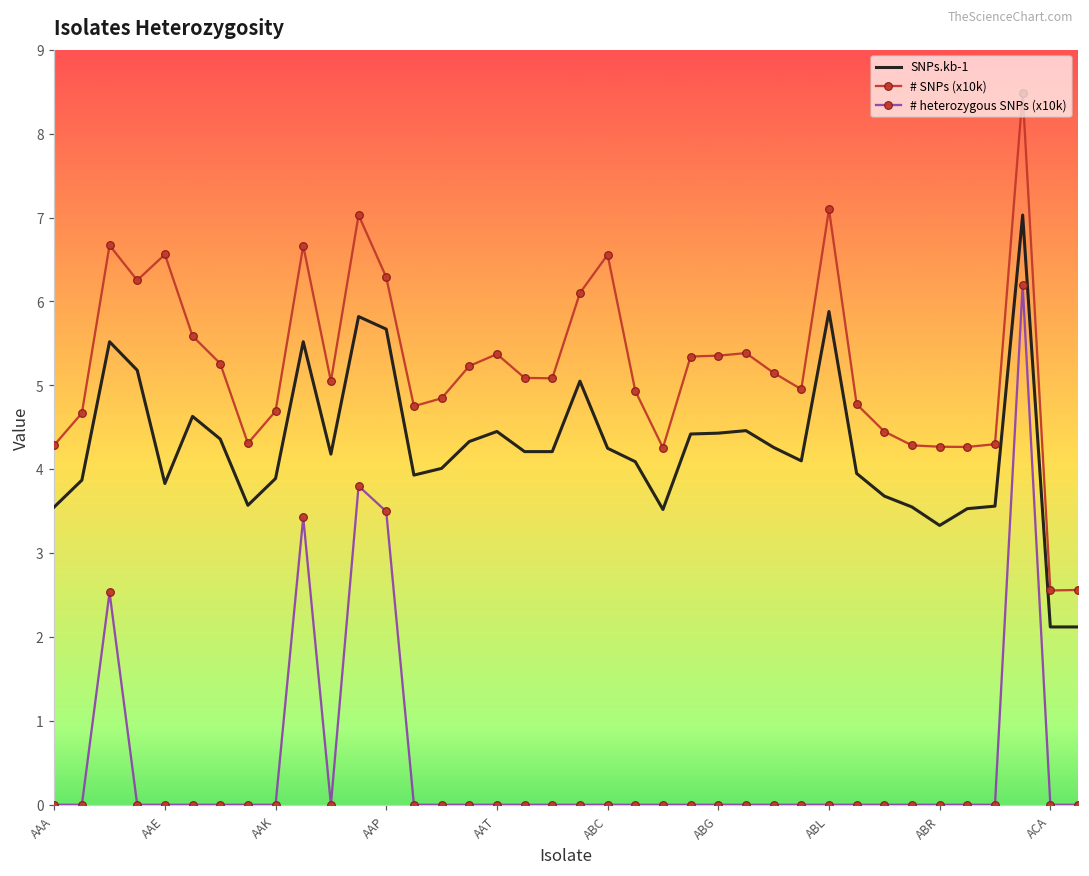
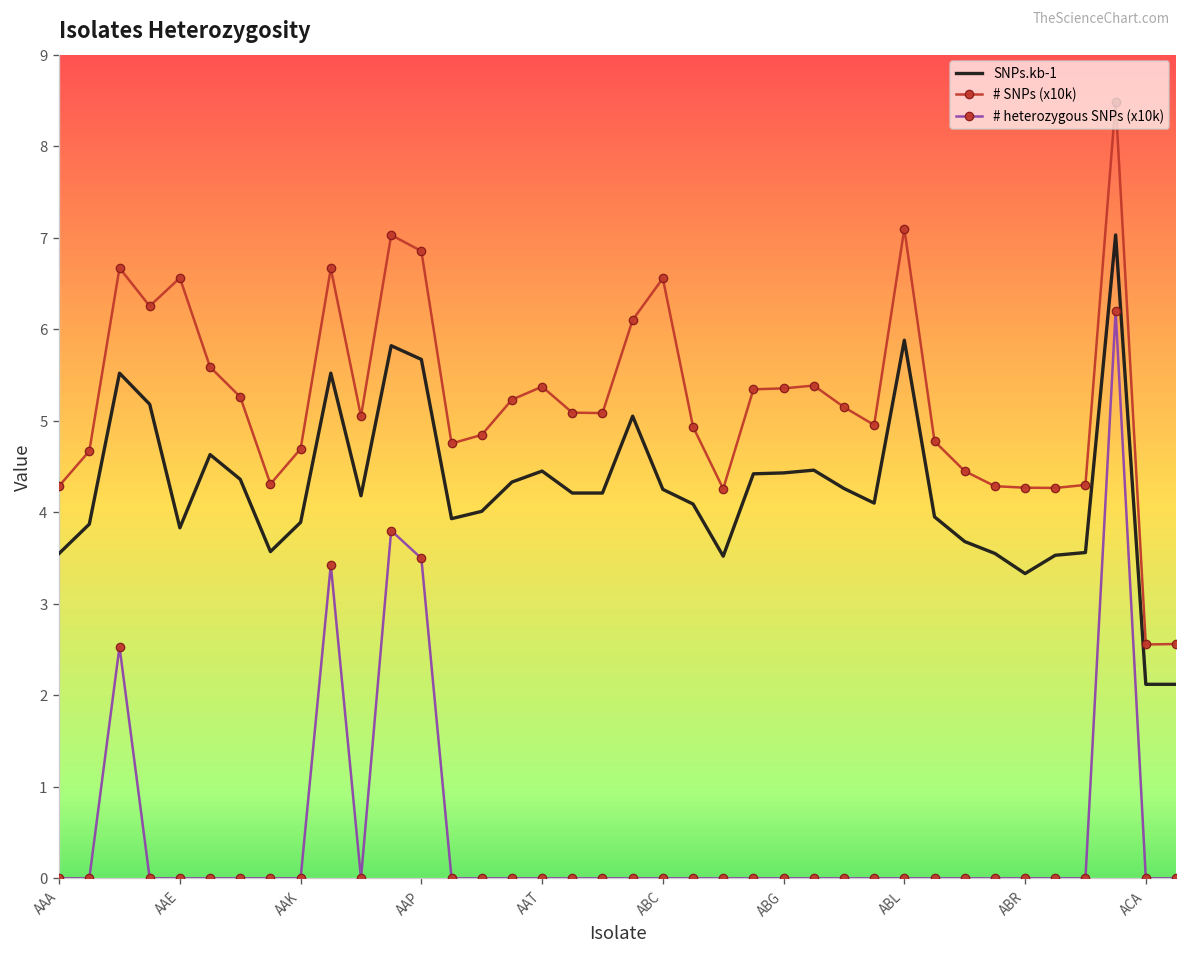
  {
    "SNPs.kb-1": {
      "AAA": 3.6,
      "AAE": 3.8,
      "AAK": 3.9,
      "AAP": 5.7,
      "AAT": 4.5,
      "ABC": 4.3,
      "ABG": 4.4,
      "ABL": 5.9,
      "ABR": 3.3,
      "ACA": 2.1
    },
    "# SNPs (x10k)": {
      "AAA": 4.3,
      "AAE": 6.6,
      "AAK": 4.7,
-     "AAP": 6.3,
+     "AAP": 6.9,
      "AAT": 5.4,
      "ABC": 6.6,
      "ABG": 5.4,
      "ABL": 7.1,
      "ABR": 4.3,
      "ACA": 2.6
    },
    "# heterozygous SNPs (x10k)": {
      "AAA": 0.0,
      "AAE": 0.0,
      "AAK": 0.0,
      "AAP": 3.5,
      "AAT": 0.0,
      "ABC": 0.0,
      "ABG": 0.0,
      "ABL": 0.0,
      "ABR": 0.0,
      "ACA": 0.0
    }
  }
